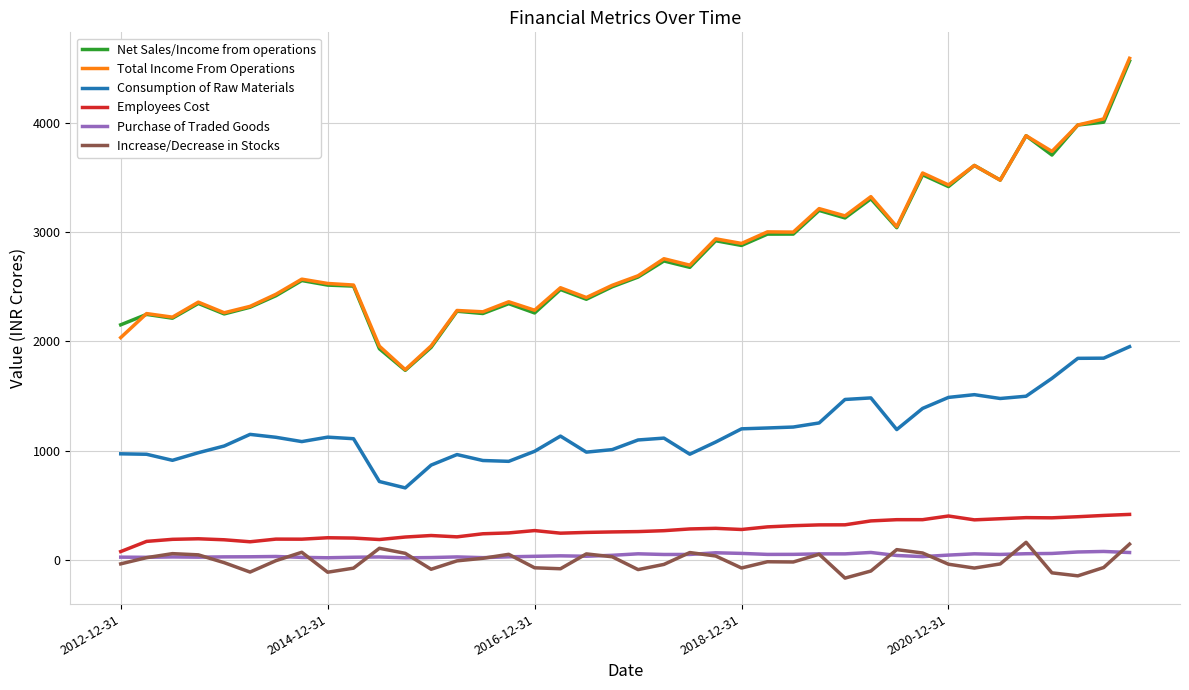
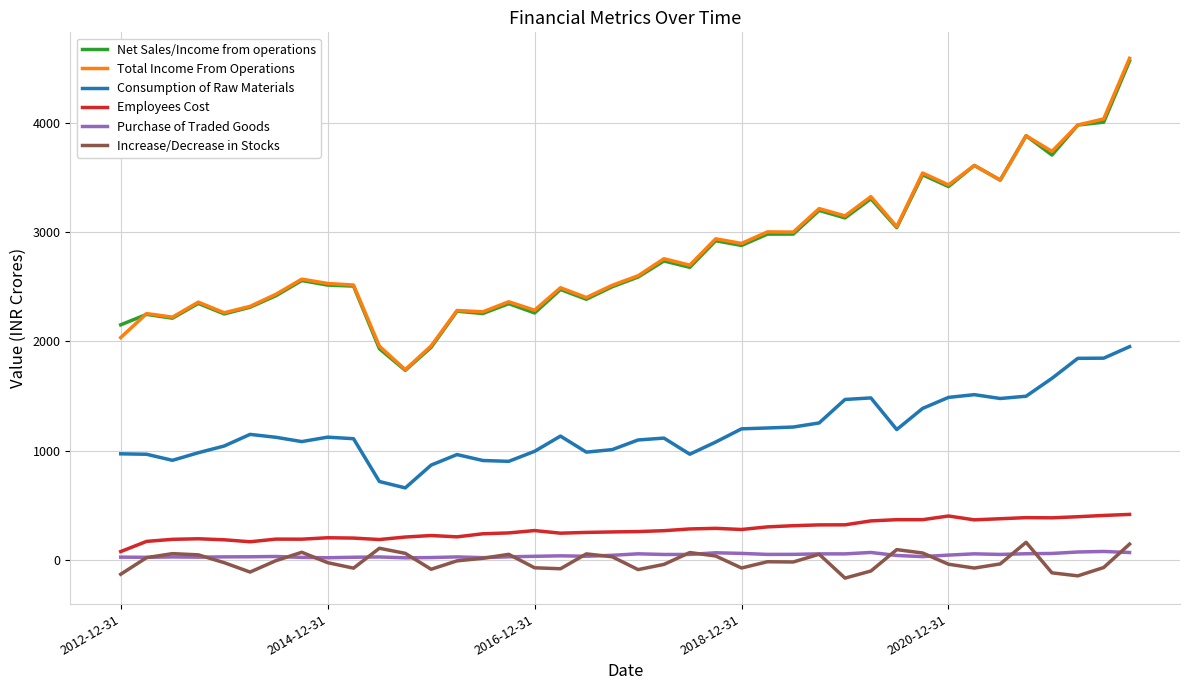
  {
    "Net Sales/Income from operations": {
      "2012-12-31": 2150,
      "2016-12-31": 2260
    },
    "Total Income From Operations": {
      "2012-12-31": 2040,
      "2016-12-31": 2290
    },
    "Consumption of Raw Materials": {
      "2012-12-31": 970,
      "2014-12-31": 1120,
      "2016-12-31": 1000,
      "2018-12-31": 1200,
      "2020-12-31": 1490
    },
    "Employees Cost": {
      "2012-12-31": 80,
      "2014-12-31": 200,
      "2016-12-31": 270,
      "2018-12-31": 280,
      "2020-12-31": 400
    },
    "Purchase of Traded Goods": {
      "2012-12-31": 30,
      "2014-12-31": 20,
      "2016-12-31": 30,
      "2018-12-31": 60,
      "2020-12-31": 50
    },
    "Increase/Decrease in Stocks": {
-     "2012-12-31": -30,
-     "2014-12-31": -110,
+     "2012-12-31": -130,
+     "2014-12-31": -20,
      "2016-12-31": -70,
      "2018-12-31": -70,
      "2020-12-31": -40
    }
  }
